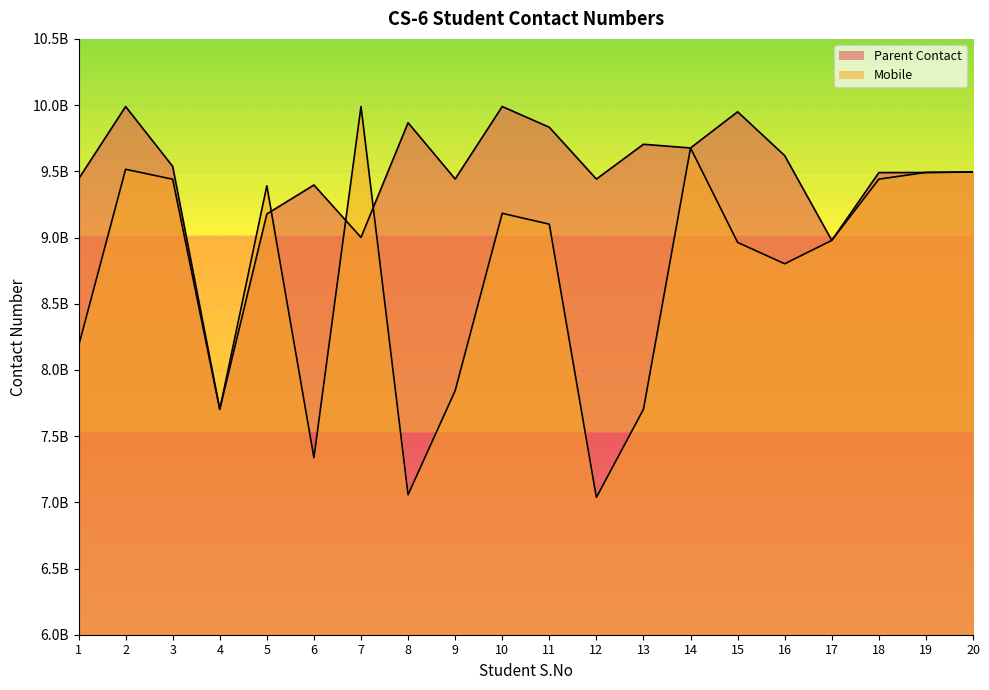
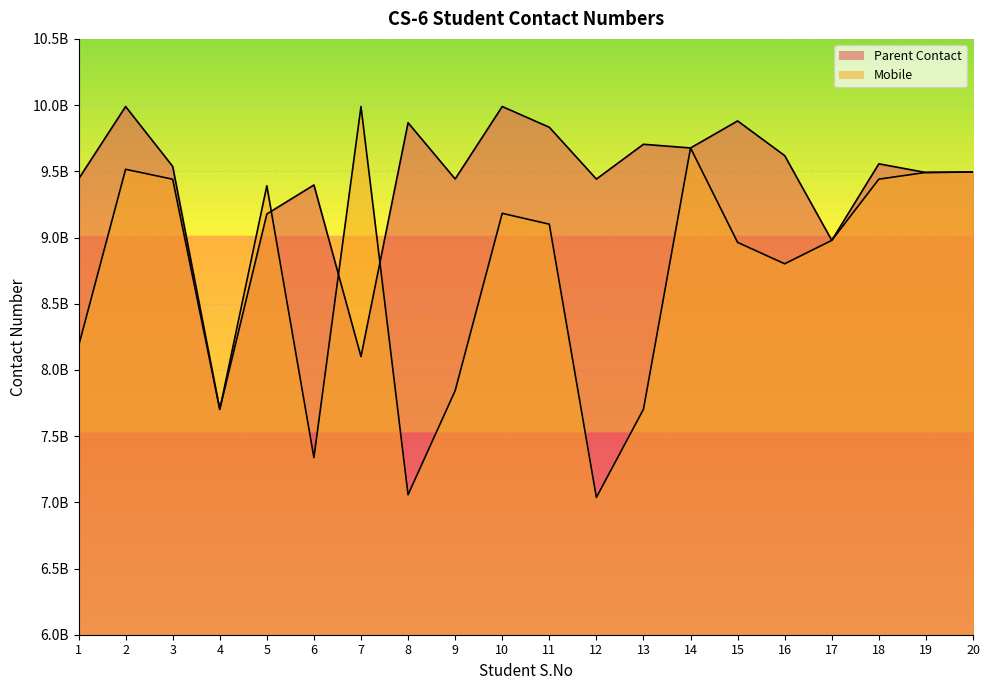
  {
    "Parent Contact": {
      "1": 9440000000,
      "2": 9990000000,
      "3": 9540000000,
      "5": 9180000000,
      "6": 9400000000,
-     "7": 9000000000,
+     "7": 8100000000,
      "8": 9870000000,
      "9": 9440000000,
      "10": 9990000000,
      "11": 9830000000,
      "12": 9440000000,
      "13": 9700000000,
-     "15": 9950000000,
+     "15": 9880000000,
      "16": 9620000000,
-     "18": 9490000000
+     "18": 9560000000
    },
    "Mobile": {
      "1": 8180000000,
      "2": 9520000000,
      "3": 9440000000,
      "5": 9390000000,
      "6": 7340000000,
      "7": 9990000000,
      "8": 7060000000,
      "9": 7840000000,
      "10": 9180000000,
      "11": 9100000000,
      "12": 7040000000,
      "13": 7700000000,
      "15": 8960000000,
      "16": 8800000000,
      "18": 9440000000
    }
  }
